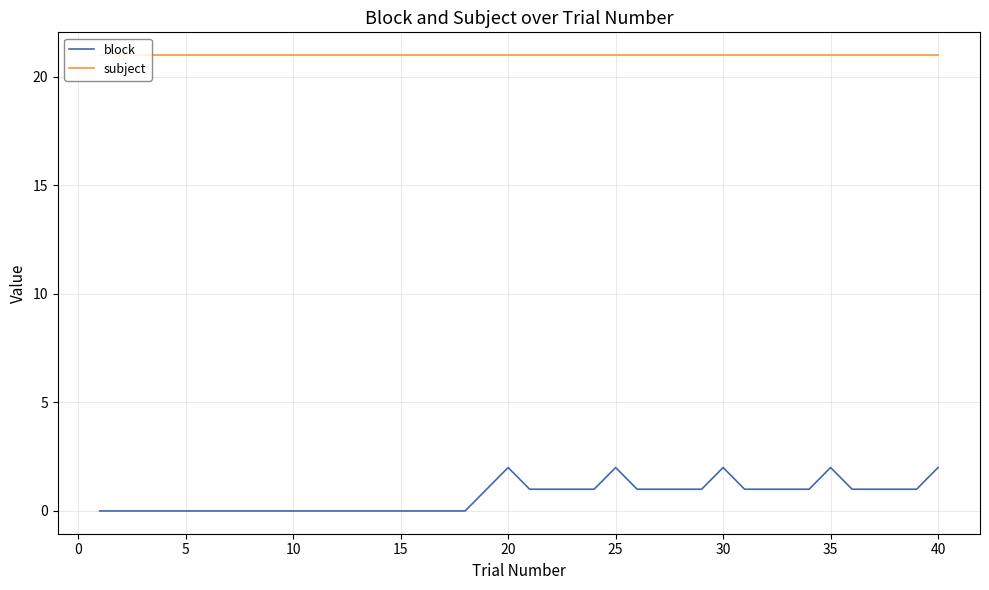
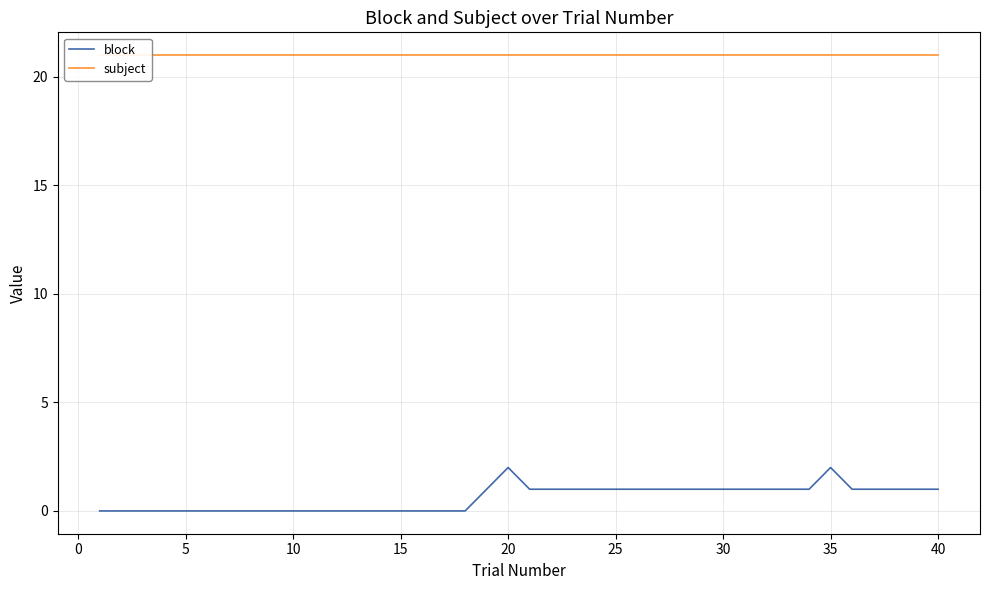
  {
    "block": {
      "5": 0,
      "10": 0,
      "15": 0,
      "20": 2,
-     "25": 2,
-     "30": 2,
+     "25": 1,
+     "30": 1,
      "35": 2,
-     "40": 2
+     "40": 1
    },
    "subject": {
      "5": 21,
      "10": 21,
      "15": 21,
      "20": 21,
      "25": 21,
      "30": 21,
      "35": 21,
      "40": 21
    }
  }
